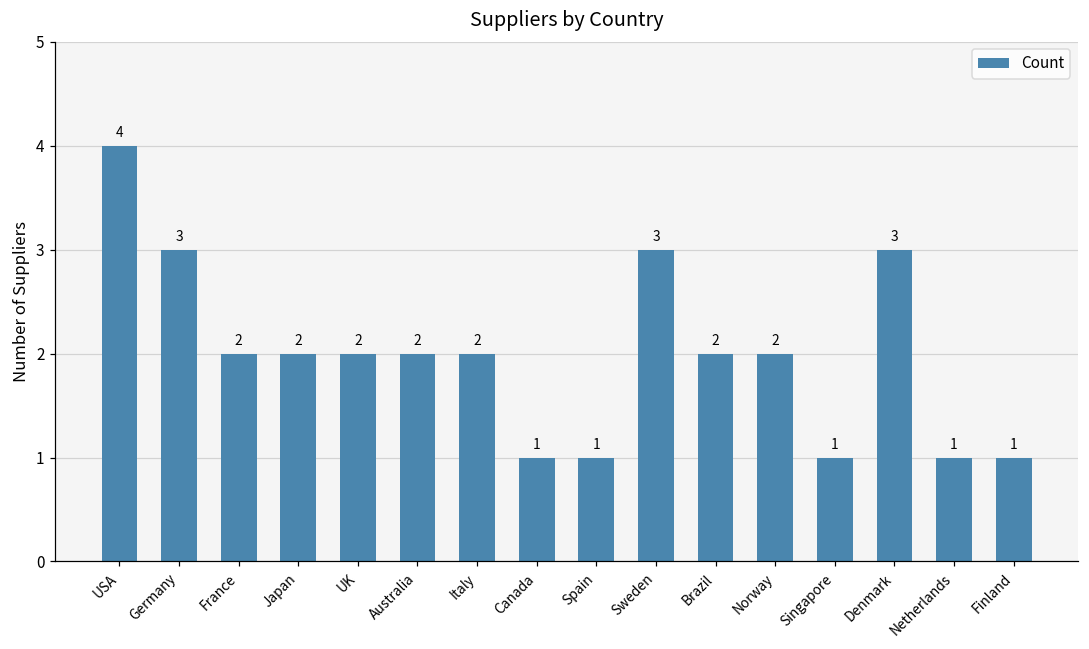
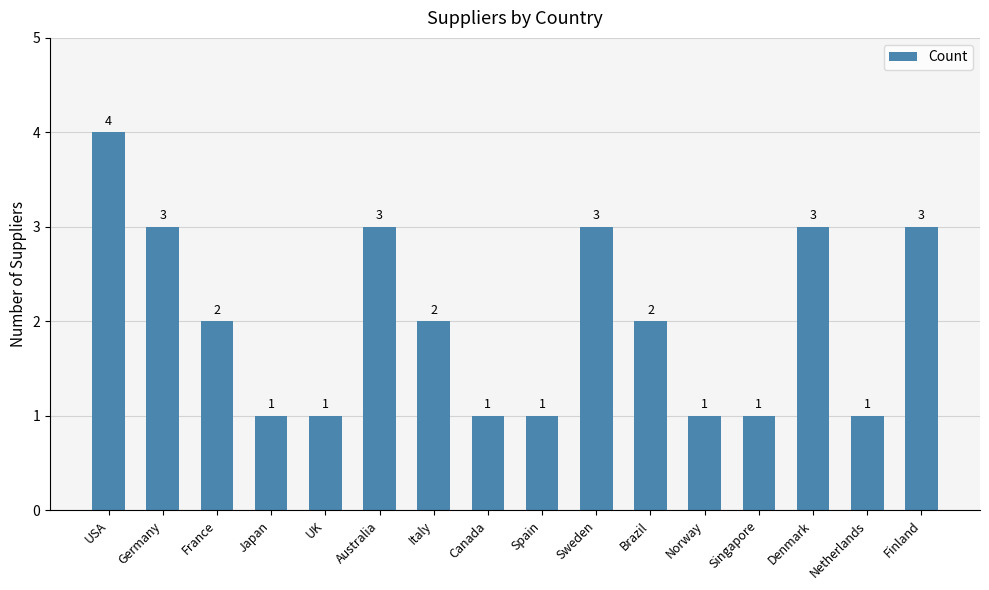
  {
    "USA": 4,
    "Germany": 3,
    "France": 2,
-   "Japan": 2,
-   "UK": 2,
-   "Australia": 2,
+   "Japan": 1,
+   "UK": 1,
+   "Australia": 3,
    "Italy": 2,
    "Canada": 1,
    "Spain": 1,
    "Sweden": 3,
    "Brazil": 2,
-   "Norway": 2,
+   "Norway": 1,
    "Singapore": 1,
    "Denmark": 3,
    "Netherlands": 1,
-   "Finland": 1
+   "Finland": 3
  }
